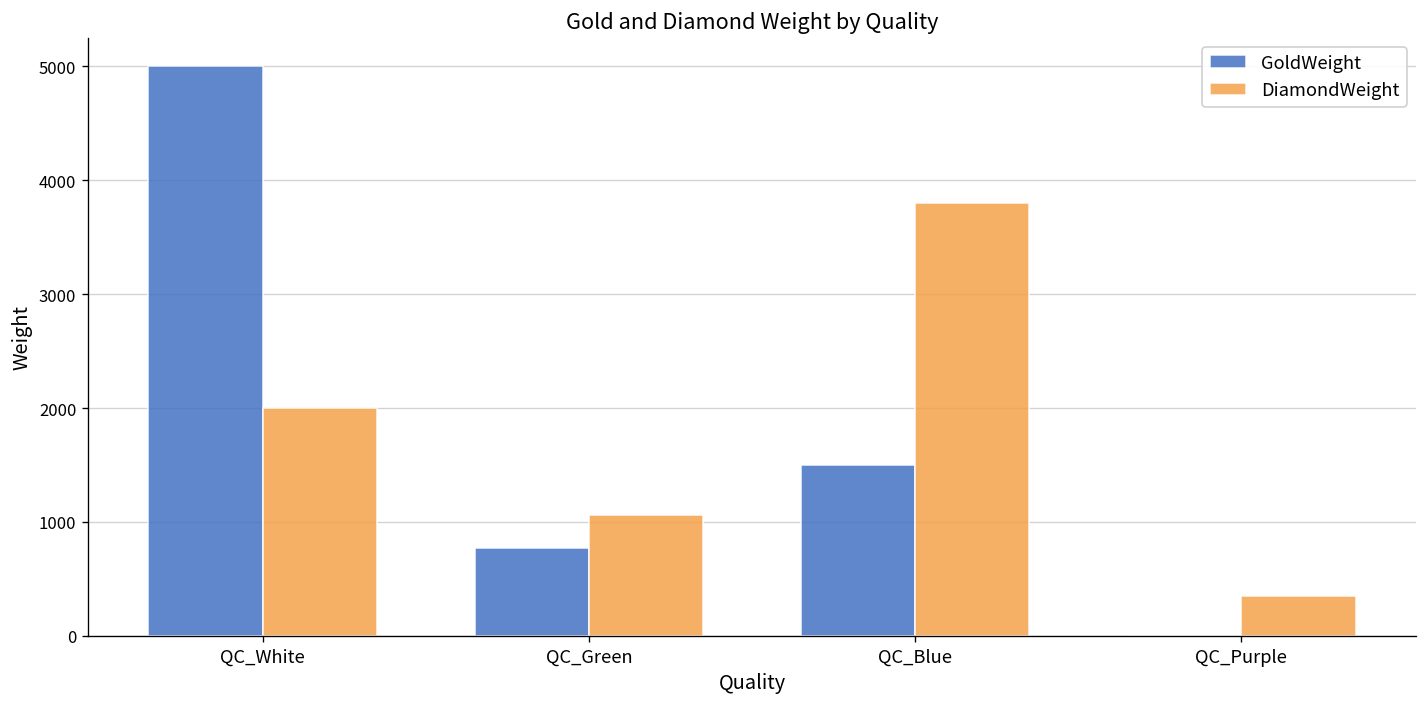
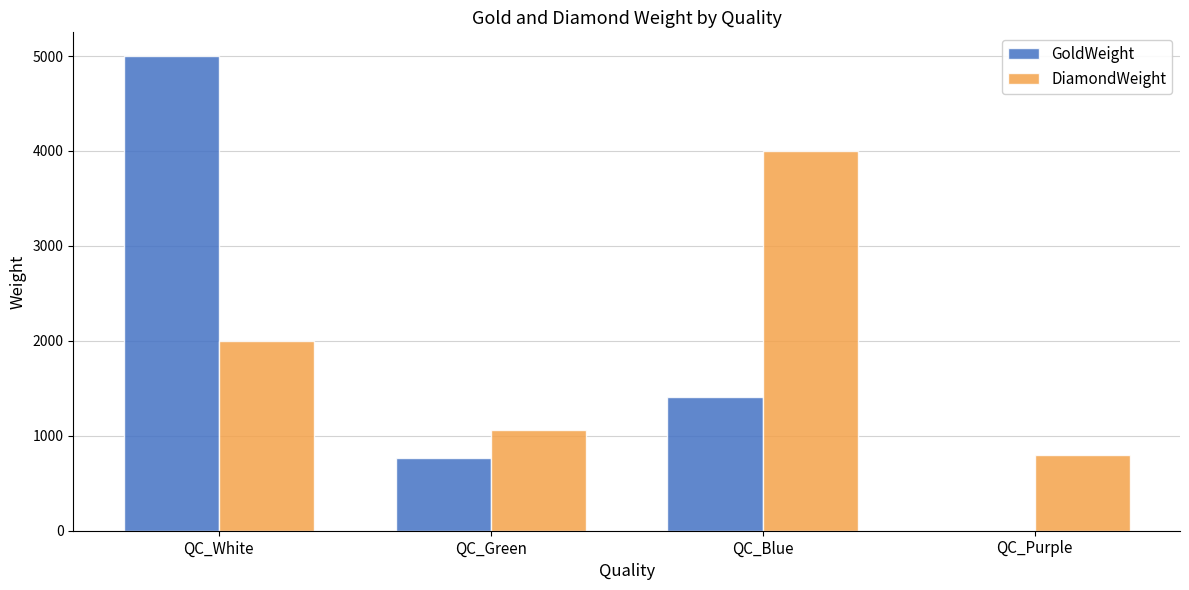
  {
    "GoldWeight": {
      "QC_White": 5000,
      "QC_Green": 800,
-     "QC_Blue": 1500,
+     "QC_Blue": 1400,
      "QC_Purple": 0
    },
    "DiamondWeight": {
      "QC_White": 2000,
      "QC_Green": 1100,
-     "QC_Blue": 3800,
-     "QC_Purple": 400
+     "QC_Blue": 4000,
+     "QC_Purple": 800
    }
  }
